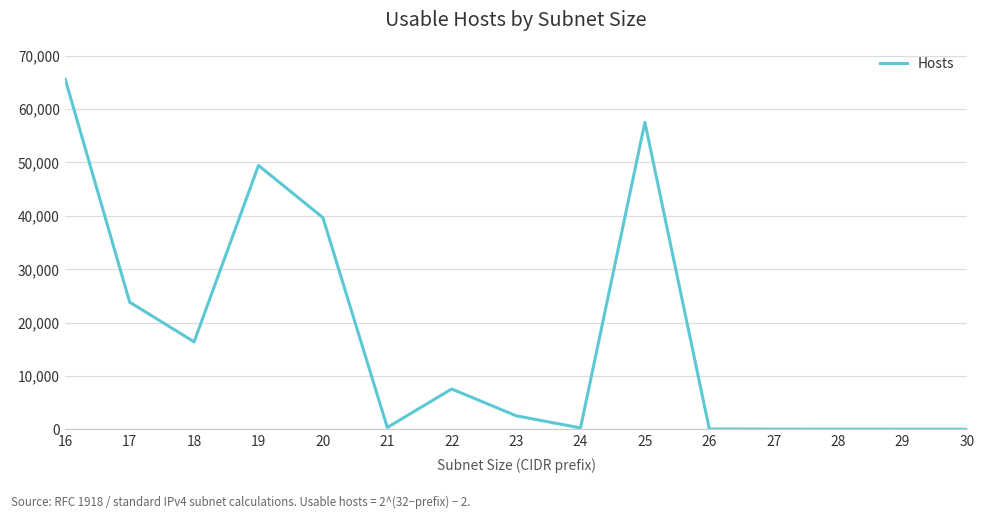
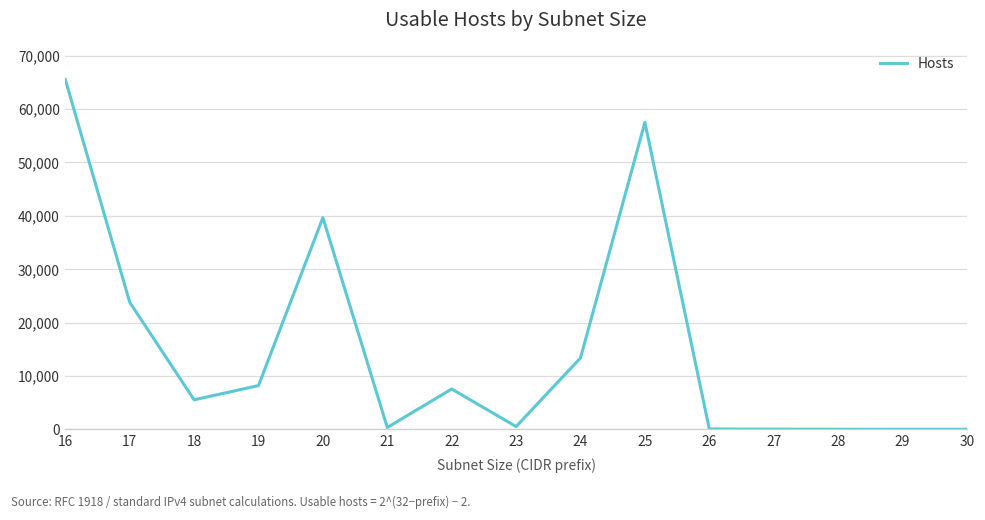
  {
    "16": "66,000",
    "17": "24,000",
-   "18": "16,000",
-   "19": "49,000",
+   "18": "6,000",
+   "19": "8,000",
    "20": "40,000",
    "21": "0",
    "22": "8,000",
-   "23": "3,000",
-   "24": "0",
+   "23": "1,000",
+   "24": "13,000",
    "25": "57,000",
    "26": "0",
    "27": "0",
    "28": "0",
    "29": "0",
    "30": "0"
  }
